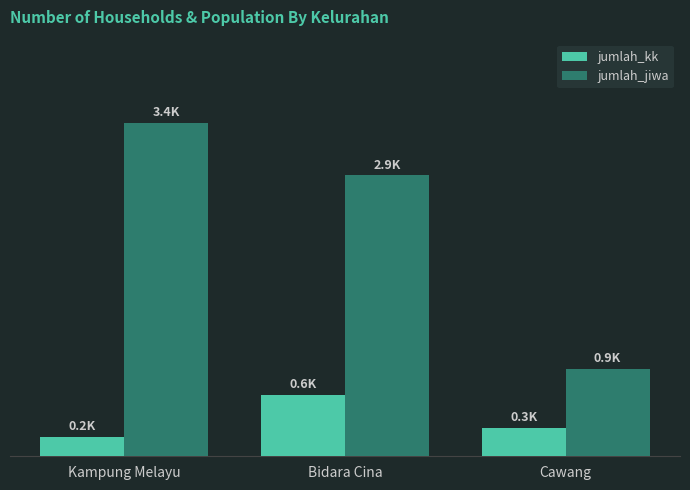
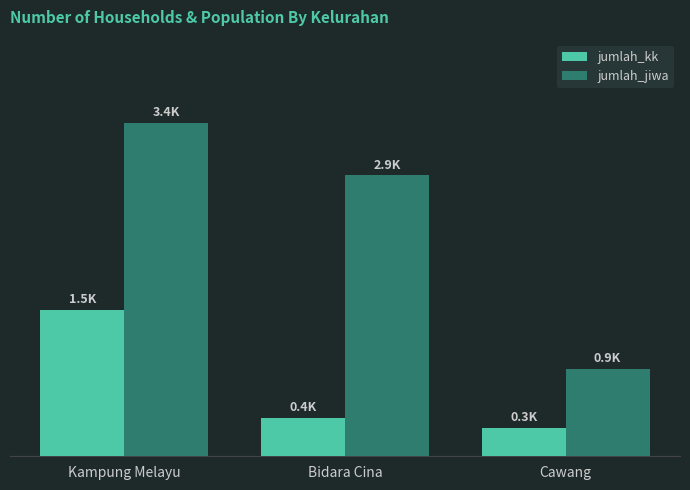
  {
    "jumlah_kk": {
-     "Kampung Melayu": "0.2K",
-     "Bidara Cina": "0.6K",
+     "Kampung Melayu": "1.5K",
+     "Bidara Cina": "0.4K",
      "Cawang": "0.3K"
    },
    "jumlah_jiwa": {
      "Kampung Melayu": "3.4K",
      "Bidara Cina": "2.9K",
      "Cawang": "0.9K"
    }
  }
